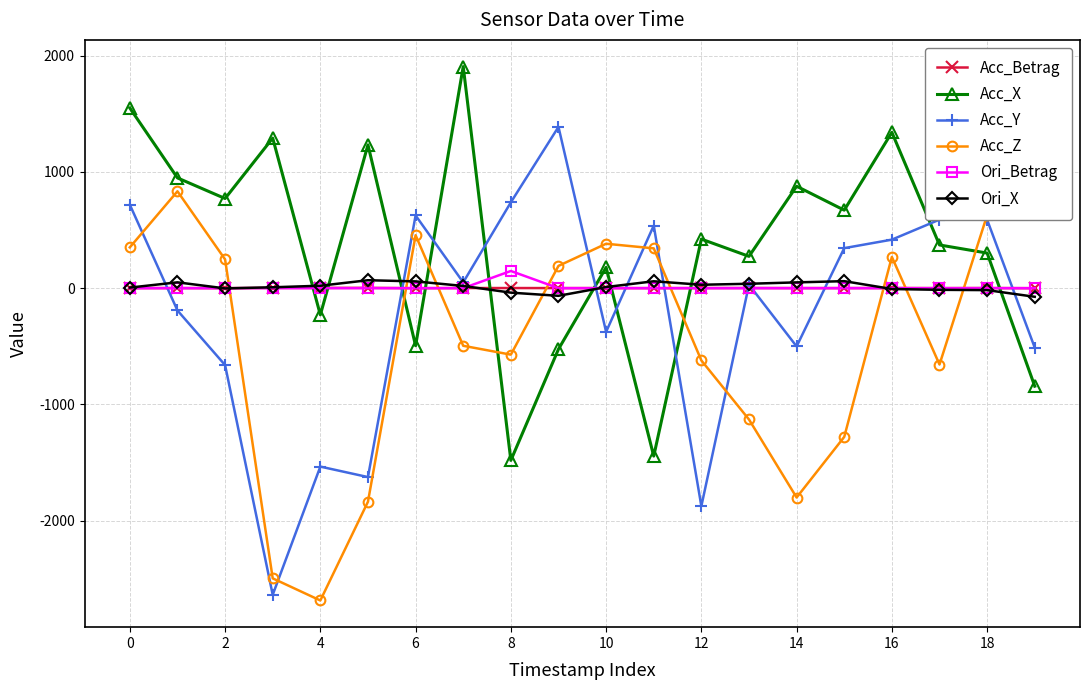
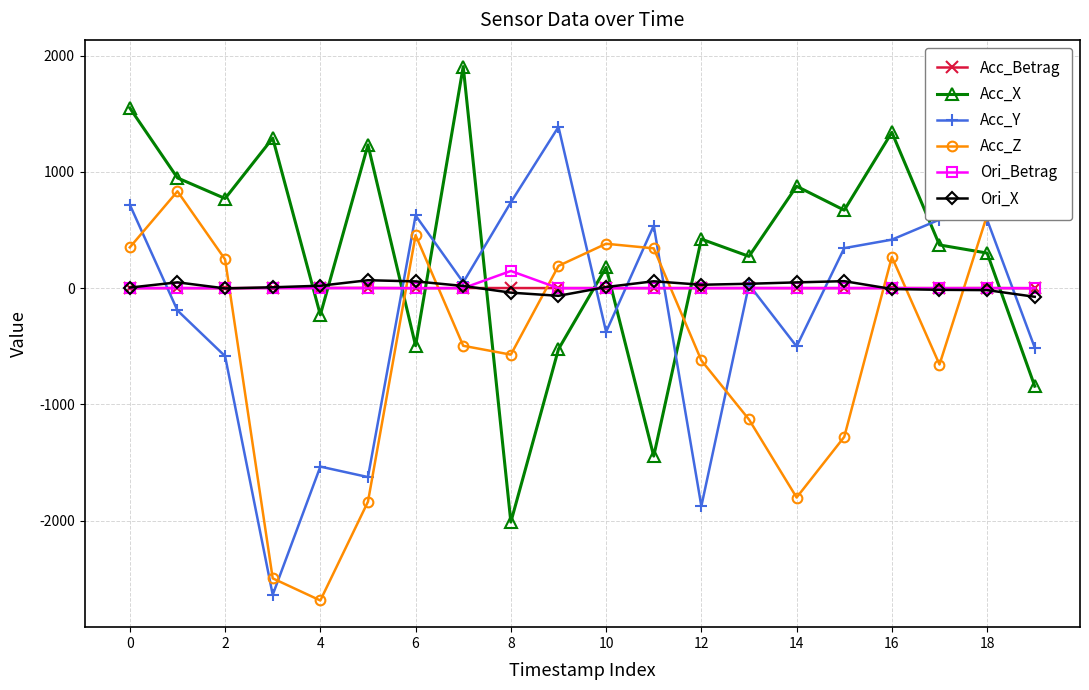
  {
    "Acc_Betrag": {
      "8": 0
    },
    "Acc_X": {
      "0": 1550,
      "2": 770,
      "4": -230,
      "6": -500,
-     "8": -1480,
+     "8": -2010,
      "10": 180,
      "12": 420,
      "14": 880,
      "16": 1340,
      "18": 300
    },
    "Acc_Y": {
      "0": 720,
-     "2": -660,
+     "2": -590,
      "4": -1540,
      "6": 630,
      "8": 740,
      "10": -380,
      "12": -1880,
      "14": -500,
      "16": 420
    },
    "Acc_Z": {
      "0": 350,
      "2": 250,
      "4": -2690,
      "6": 460,
      "8": -570,
      "10": 380,
      "12": -620,
      "14": -1800,
      "16": 270
    },
    "Ori_Betrag": {
      "8": 150
    },
    "Ori_X": {
      "6": 60,
      "8": -40,
      "12": 30,
      "14": 50
    }
  }
